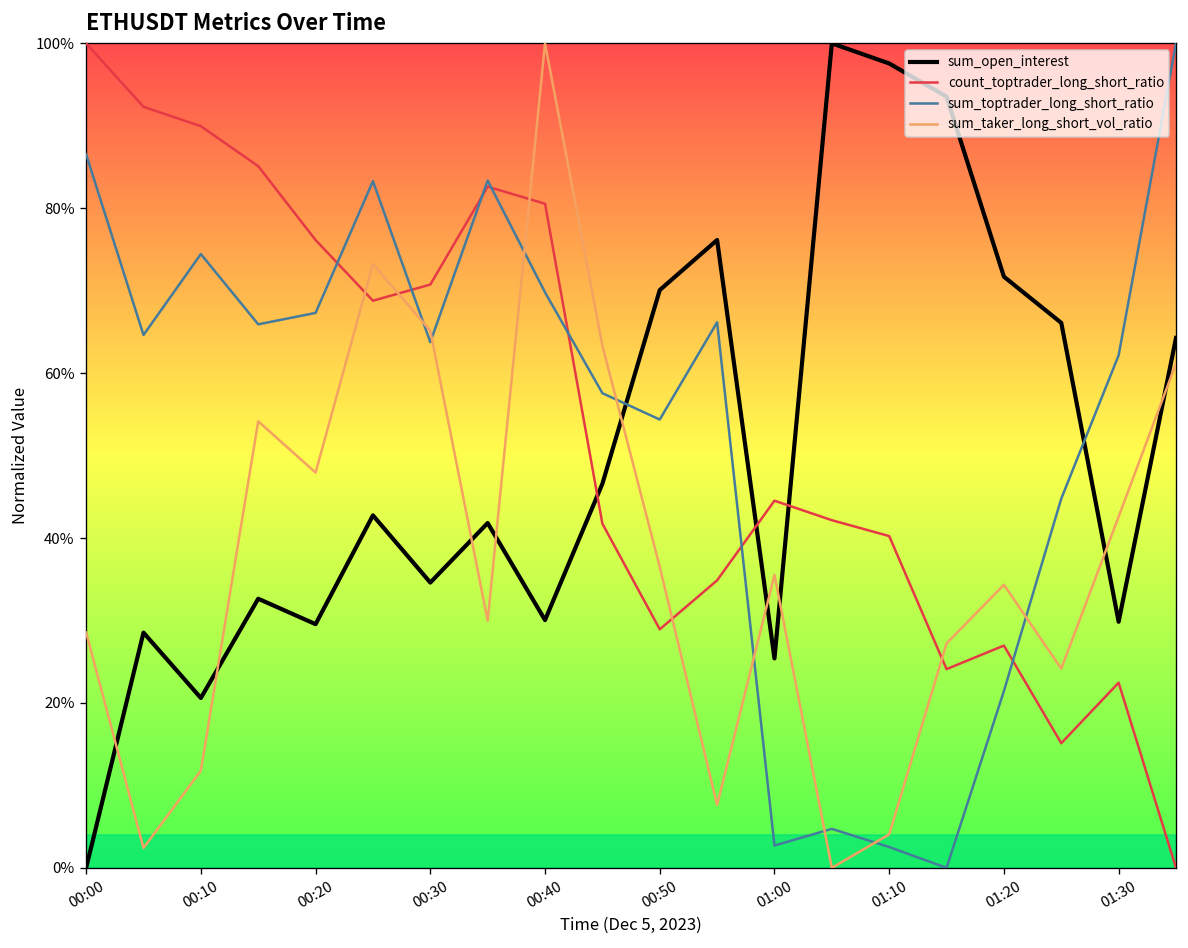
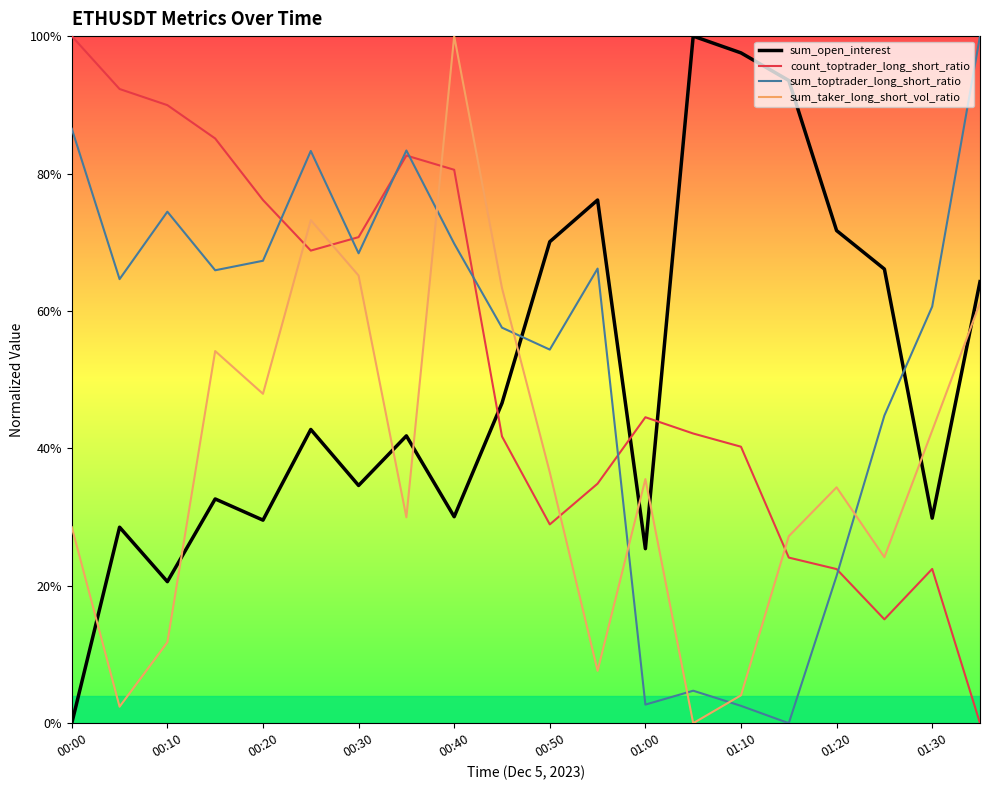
  {
    "sum_open_interest": {
      "00:10": "21%",
      "00:20": "30%",
      "00:30": "35%",
      "00:40": "30%",
      "00:50": "70%",
      "01:00": "25%",
      "01:10": "98%",
      "01:20": "72%",
      "01:30": "30%"
    },
    "count_toptrader_long_short_ratio": {
      "00:00": "100%",
      "00:10": "90%",
      "00:20": "76%",
      "00:30": "71%",
      "00:40": "81%",
      "00:50": "29%",
      "01:00": "45%",
      "01:10": "40%",
-     "01:20": "27%",
+     "01:20": "22%",
      "01:30": "22%"
    },
    "sum_toptrader_long_short_ratio": {
      "00:00": "87%",
      "00:10": "74%",
      "00:20": "67%",
-     "00:30": "64%",
+     "00:30": "68%",
      "00:40": "70%",
      "00:50": "54%",
      "01:20": "21%",
-     "01:30": "62%"
+     "01:30": "61%"
    },
    "sum_taker_long_short_vol_ratio": {
      "00:00": "29%",
      "00:10": "12%",
      "00:20": "48%",
      "00:30": "65%",
      "00:40": "100%",
      "00:50": "37%",
      "01:00": "36%",
      "01:10": "4%",
      "01:20": "34%",
      "01:30": "43%"
    }
  }
